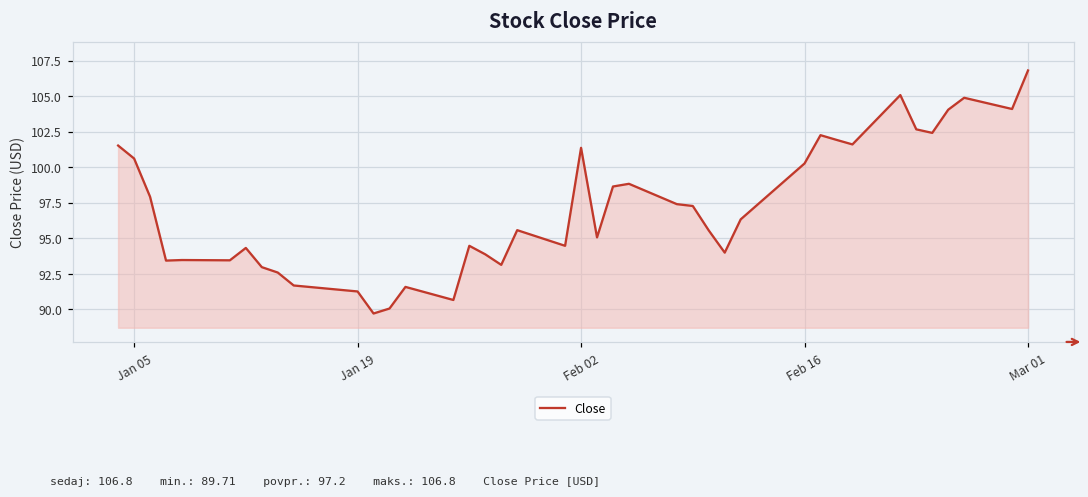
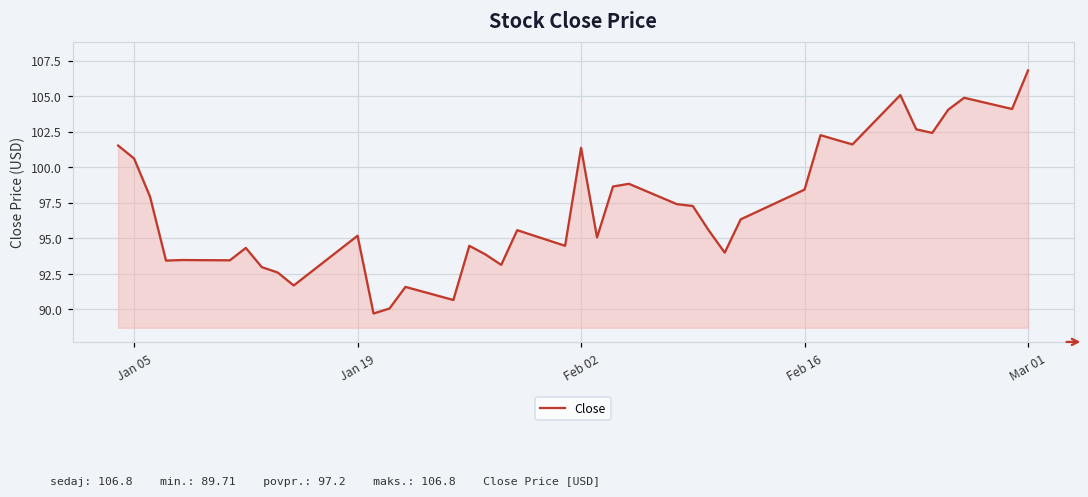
  {
    "Jan 05": 100.6,
-   "Jan 19": 91.3,
+   "Jan 19": 95.2,
    "Feb 02": 101.4,
-   "Feb 16": 100.3,
+   "Feb 16": 98.4,
    "Mar 01": 106.8
  }
